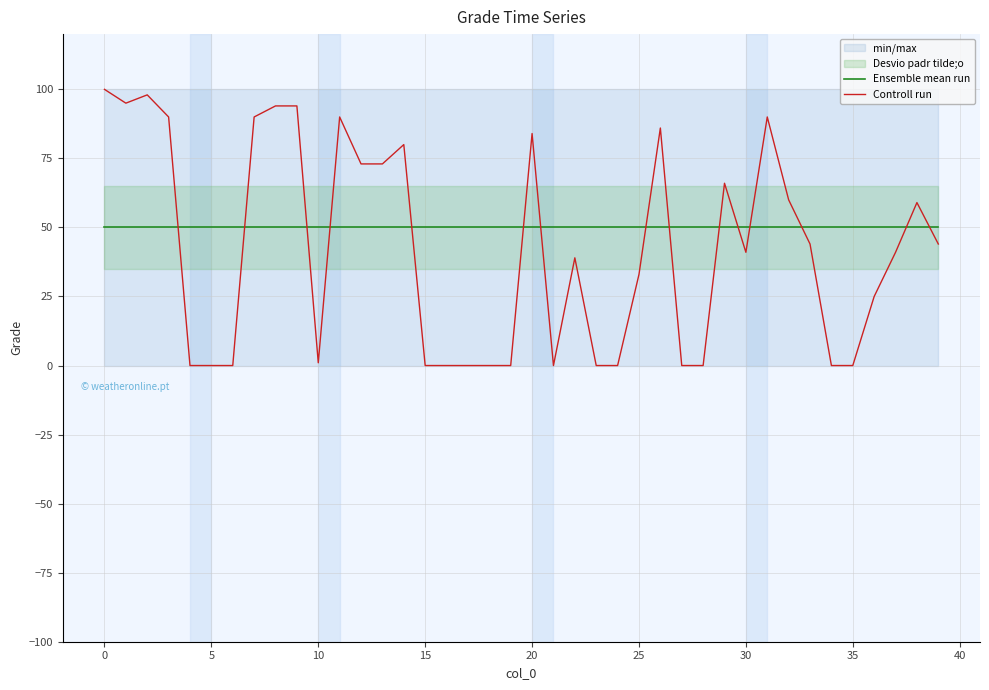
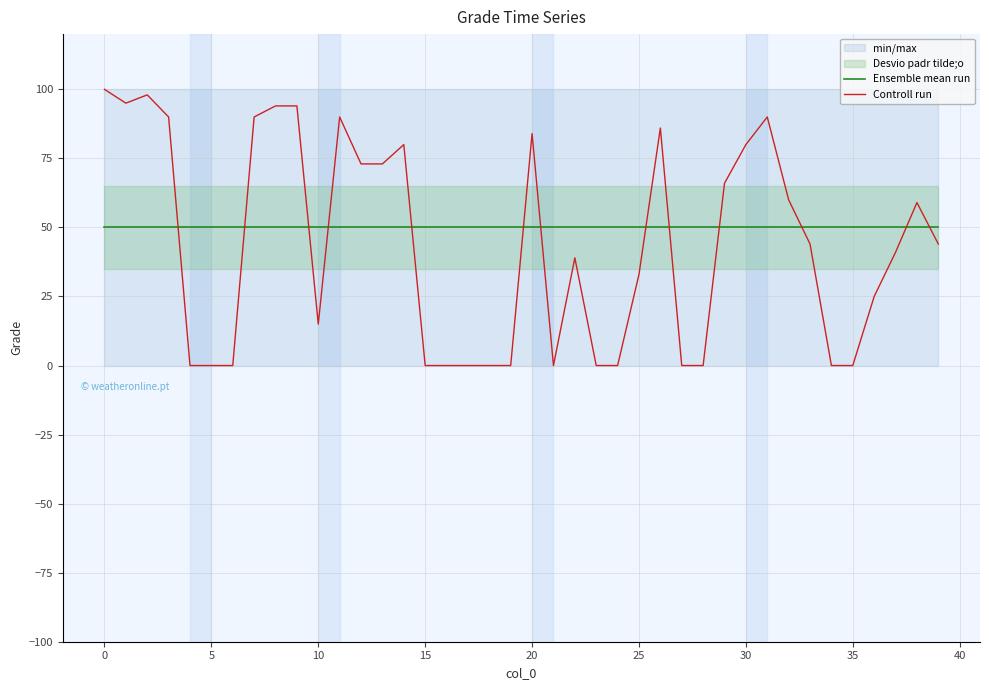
  {
    "Ensemble mean run": {
      "0": 50,
      "5": 50,
      "10": 50,
      "15": 50,
      "20": 50,
      "25": 50,
      "30": 50,
      "35": 50
    },
    "Controll run": {
      "5": 0,
-     "10": 1,
+     "10": 15,
      "15": 0,
      "20": 84,
      "25": 33,
-     "30": 41,
+     "30": 80,
      "35": 0
    }
  }
